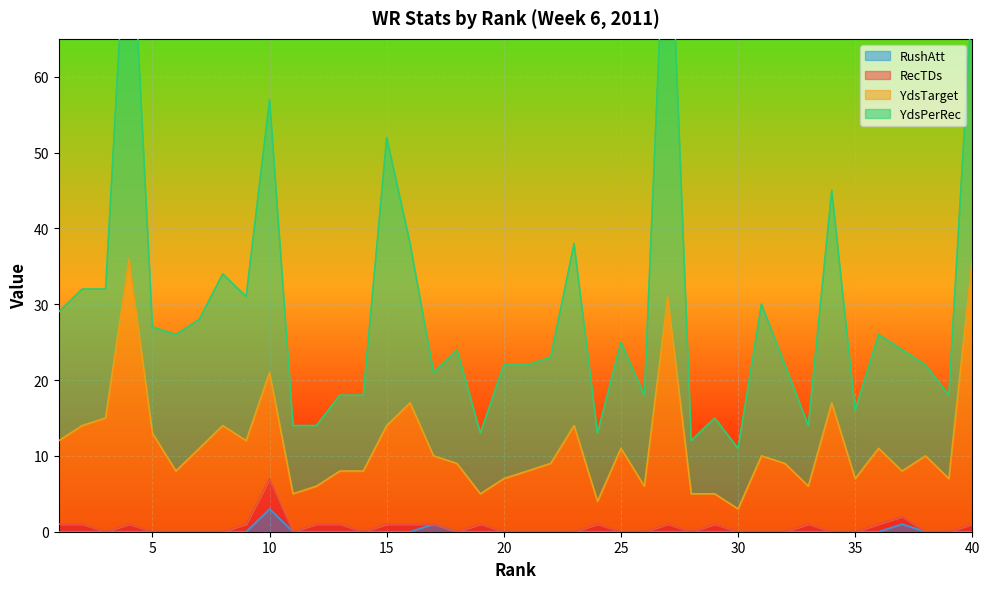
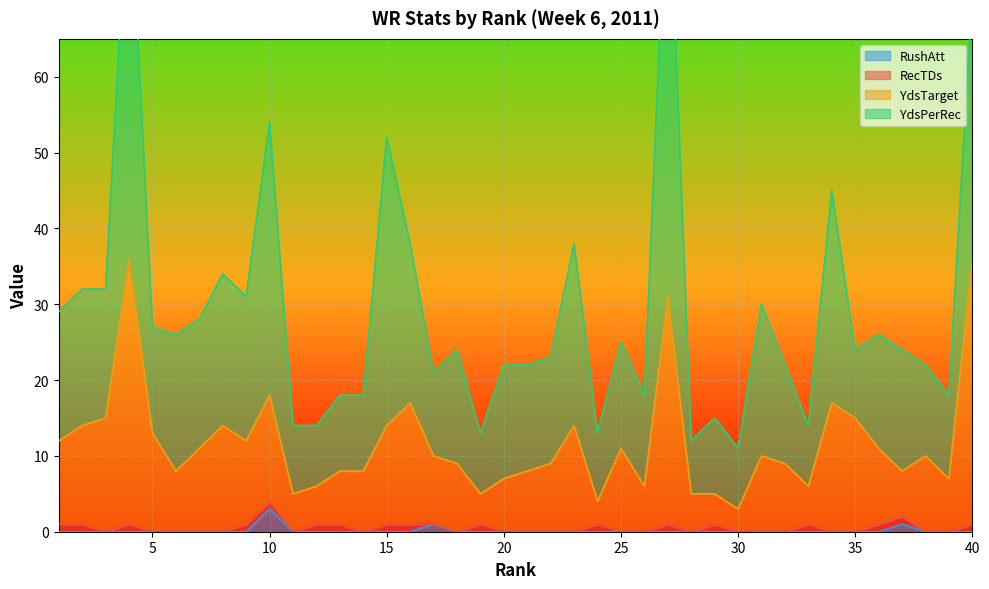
  {
    "RushAtt": {
      "10": 3,
      "15": 0,
      "40": 0
    },
    "RecTDs": {
-     "10": 4,
+     "10": 1,
      "15": 1,
      "40": 1
    },
    "YdsTarget": {
      "5": 13,
      "15": 14,
      "20": 7,
      "25": 11,
      "30": 3,
-     "35": 7,
+     "35": 15,
      "40": 36
    },
    "YdsPerRec": {
      "5": 14,
      "10": 36,
      "15": 38,
      "20": 15,
      "25": 14,
      "30": 8,
      "35": 9
    }
  }
